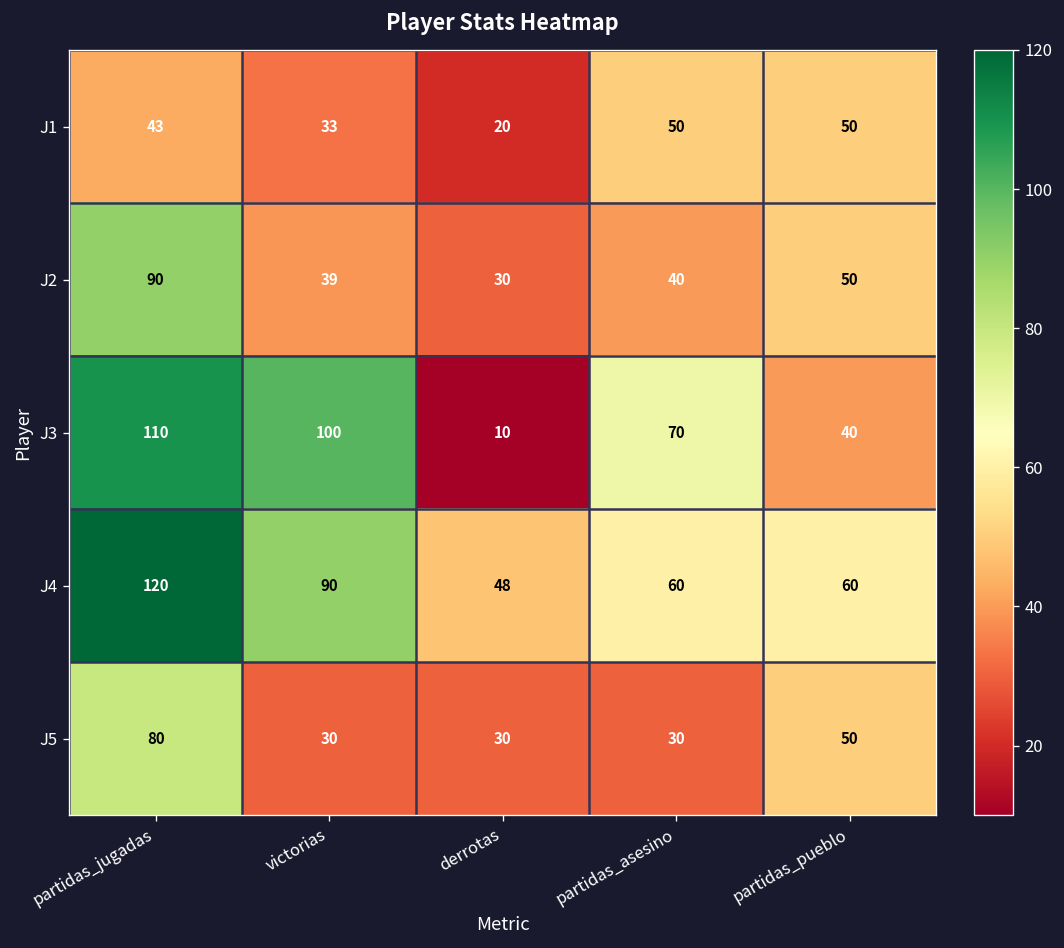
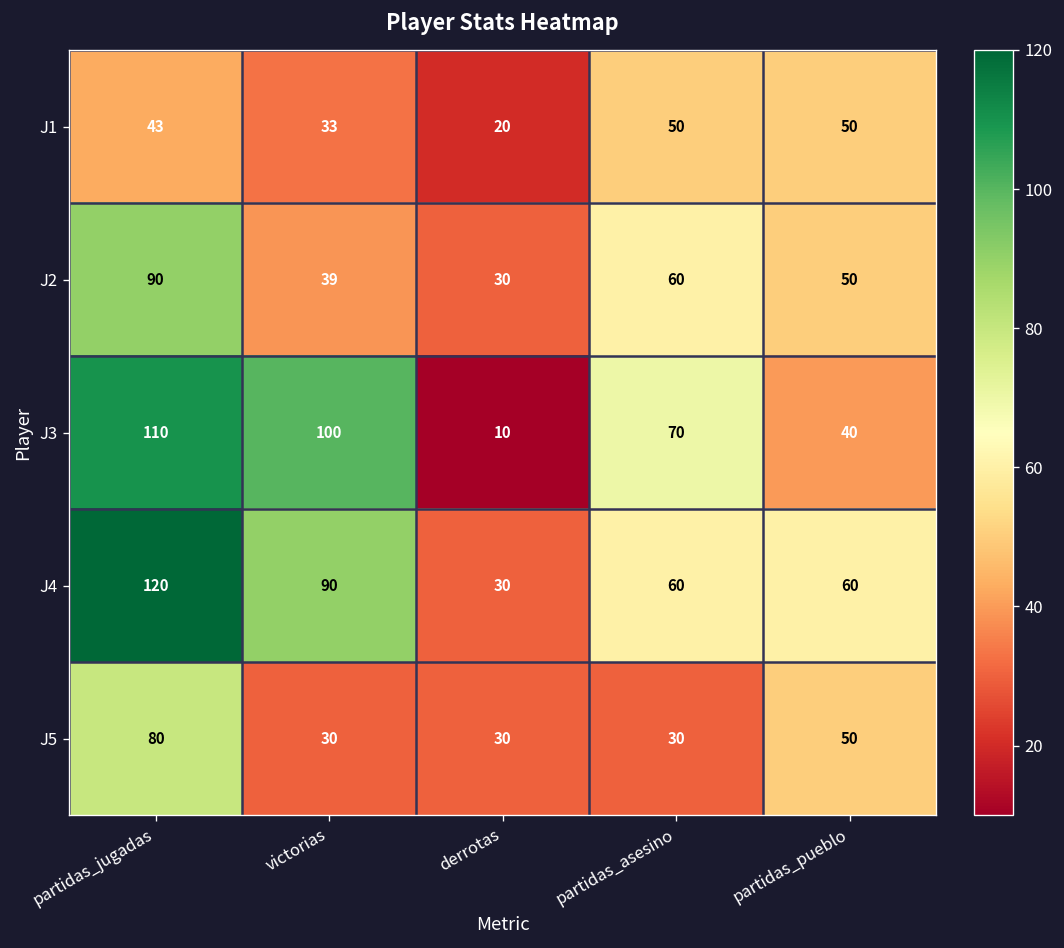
  {
    "J1": {
      "partidas_jugadas": 43,
      "victorias": 33,
      "derrotas": 20,
      "partidas_asesino": 50,
      "partidas_pueblo": 50
    },
    "J2": {
      "partidas_jugadas": 90,
      "victorias": 39,
      "derrotas": 30,
-     "partidas_asesino": 40,
+     "partidas_asesino": 60,
      "partidas_pueblo": 50
    },
    "J3": {
      "partidas_jugadas": 110,
      "victorias": 100,
      "derrotas": 10,
      "partidas_asesino": 70,
      "partidas_pueblo": 40
    },
    "J4": {
      "partidas_jugadas": 120,
      "victorias": 90,
-     "derrotas": 48,
+     "derrotas": 30,
      "partidas_asesino": 60,
      "partidas_pueblo": 60
    },
    "J5": {
      "partidas_jugadas": 80,
      "victorias": 30,
      "derrotas": 30,
      "partidas_asesino": 30,
      "partidas_pueblo": 50
    }
  }
